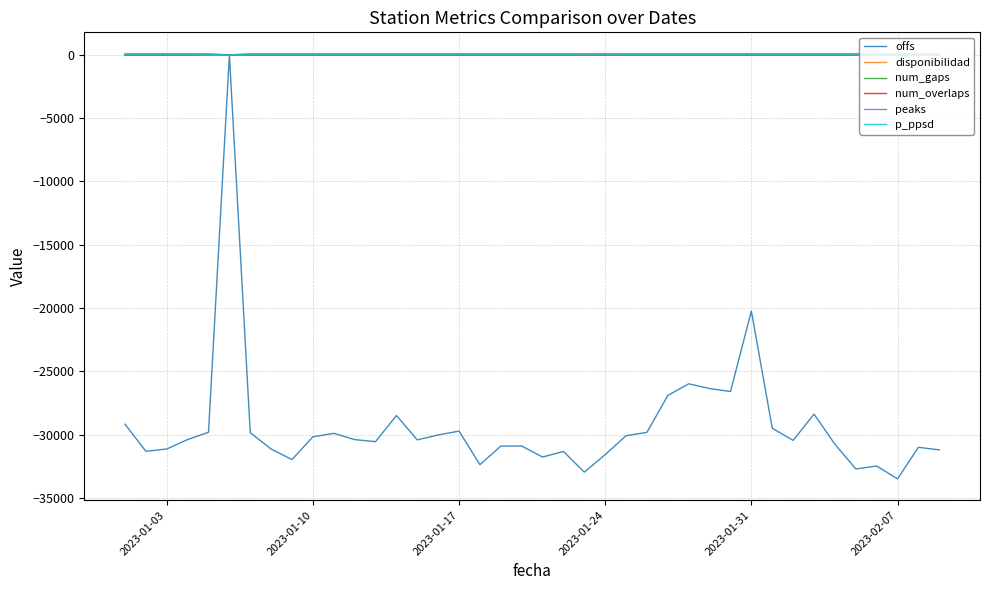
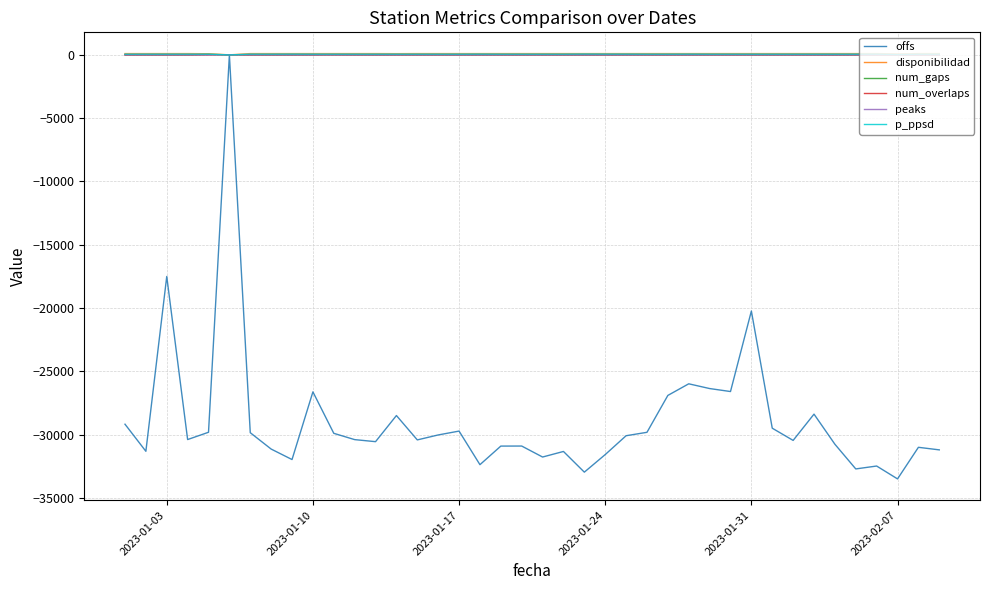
  {
    "offs": {
-     "2023-01-03": -31100,
-     "2023-01-10": -30200,
+     "2023-01-03": -17500,
+     "2023-01-10": -26600,
      "2023-01-17": -29700,
      "2023-01-24": -31600,
      "2023-01-31": -20200,
      "2023-02-07": -33500
    }
  }
